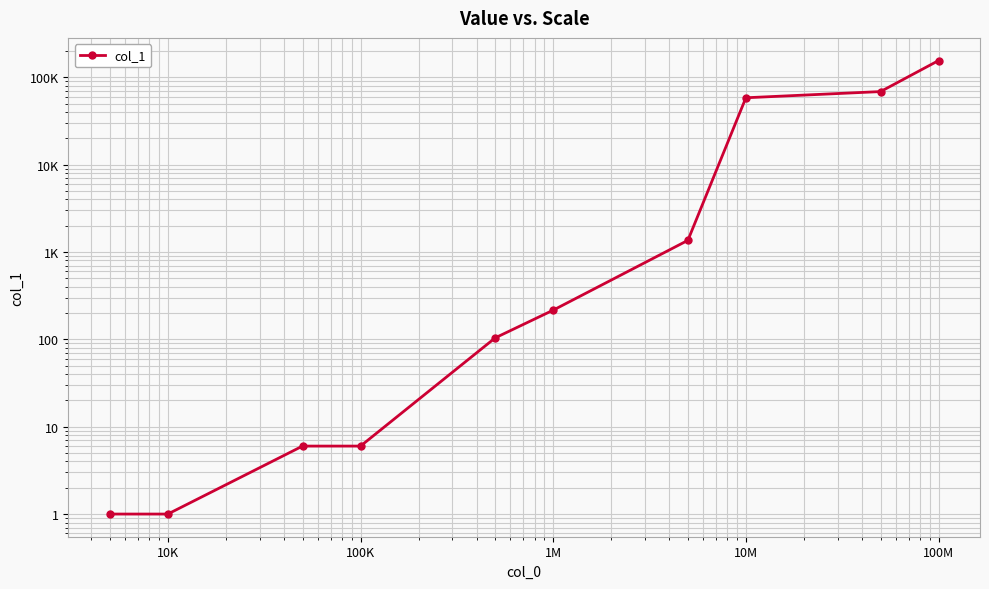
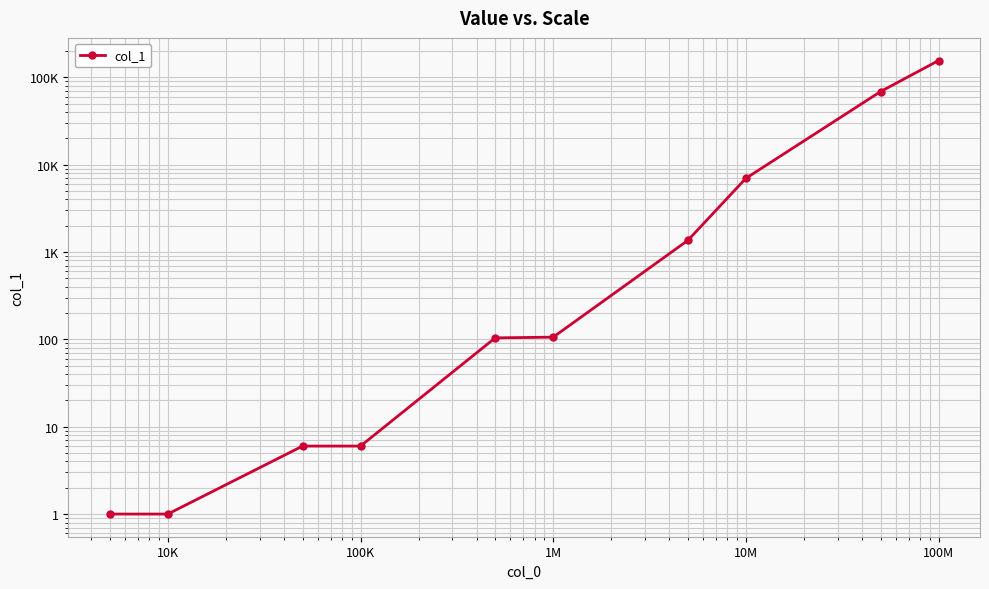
  {
    "10K": 1,
    "100K": 6,
-   "1M": 220,
-   "10M": 60000,
+   "1M": 110,
+   "10M": 7000,
    "100M": 160000
  }
